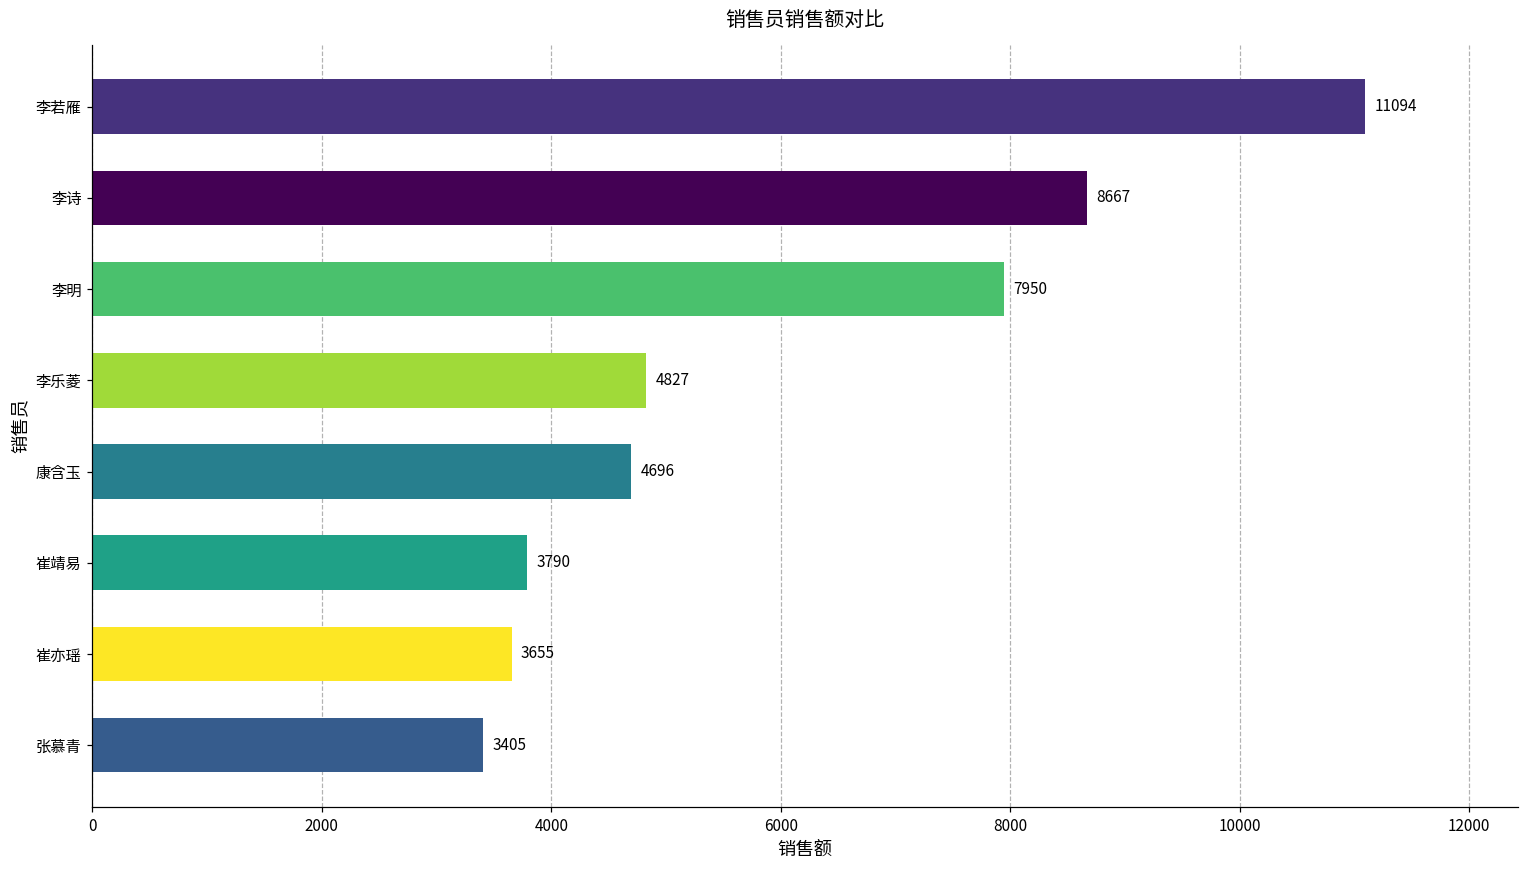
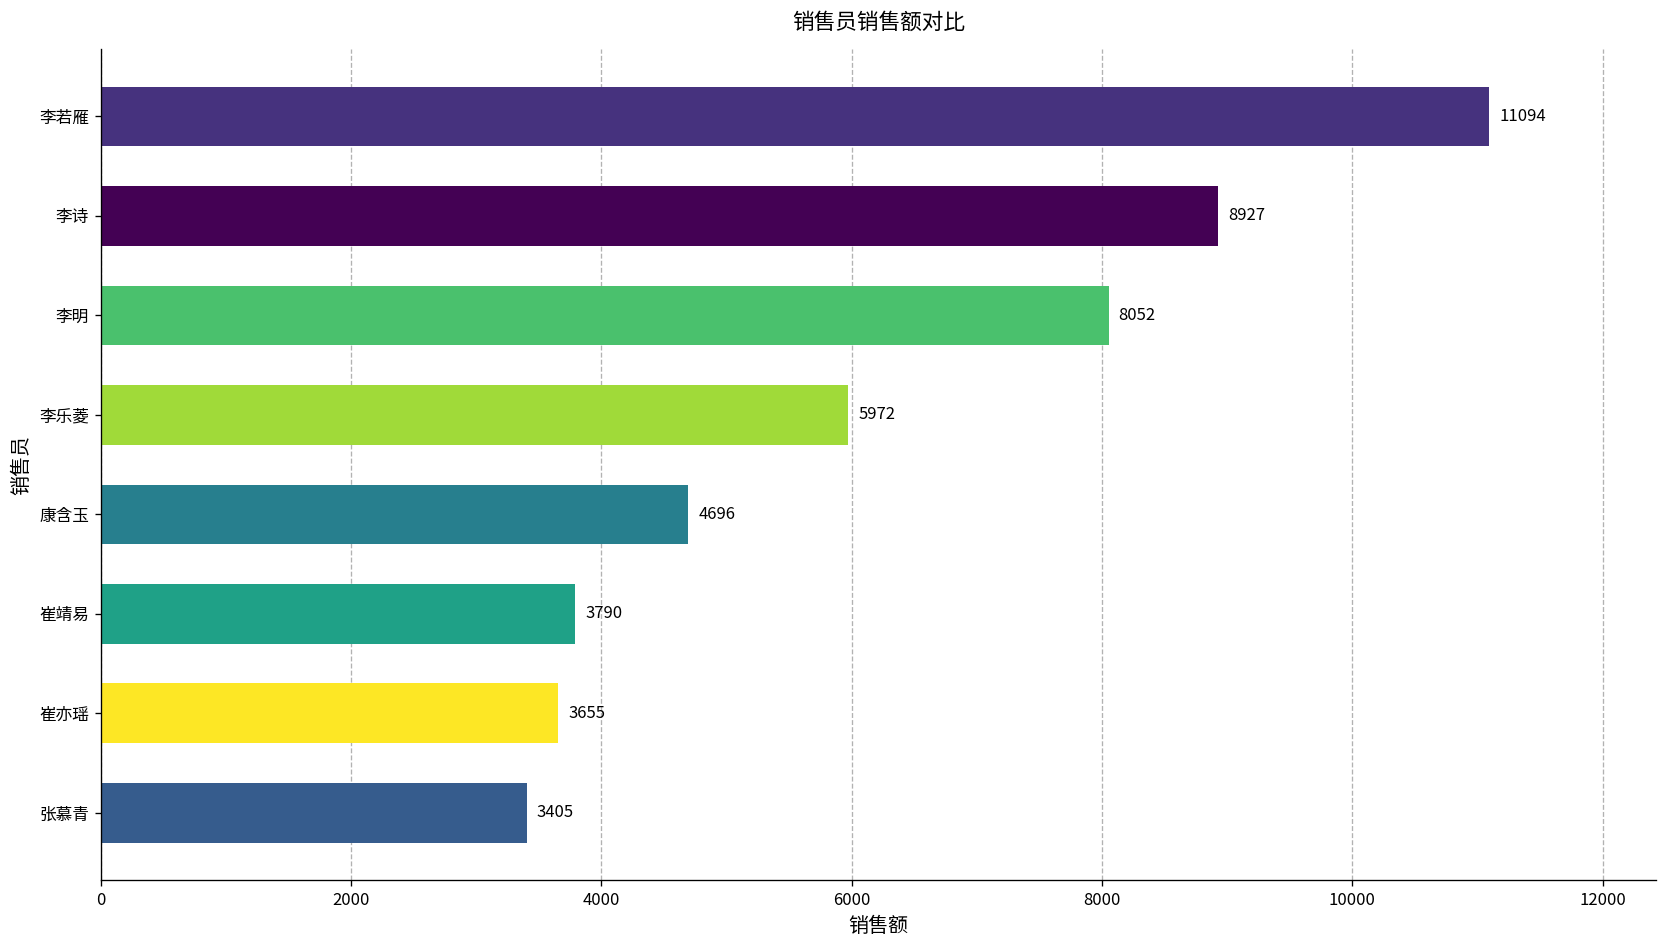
  {
    "李若雁": 11094,
-   "李诗": 8667,
-   "李明": 7950,
-   "李乐菱": 4827,
+   "李诗": 8927,
+   "李明": 8052,
+   "李乐菱": 5972,
    "康含玉": 4696,
    "崔靖易": 3790,
    "崔亦瑶": 3655,
    "张慕青": 3405
  }
